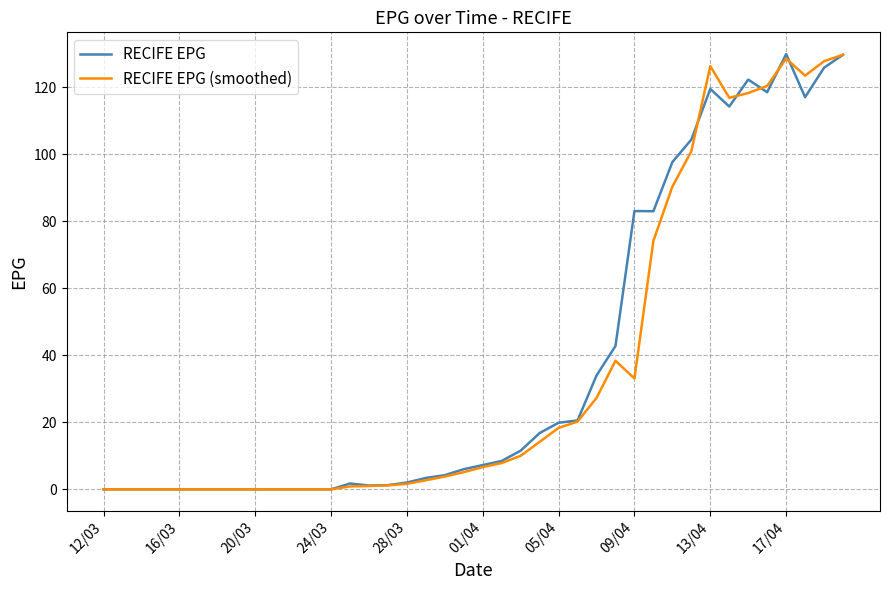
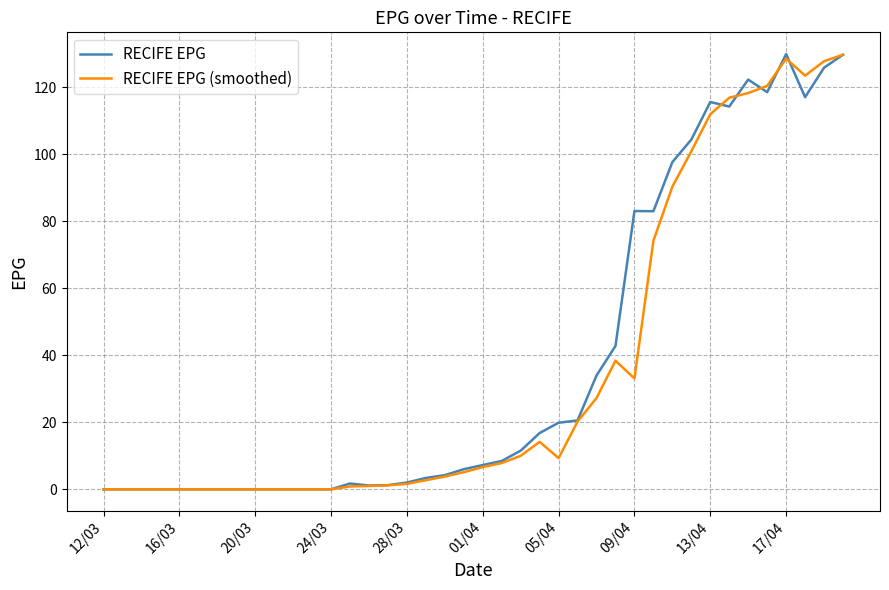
  {
    "RECIFE EPG": {
      "05/04": 20,
      "09/04": 83,
-     "13/04": 119,
+     "13/04": 116,
      "17/04": 130
    },
    "RECIFE EPG (smoothed)": {
-     "05/04": 18,
+     "05/04": 9,
      "09/04": 33,
-     "13/04": 126,
+     "13/04": 112,
      "17/04": 128
    }
  }
